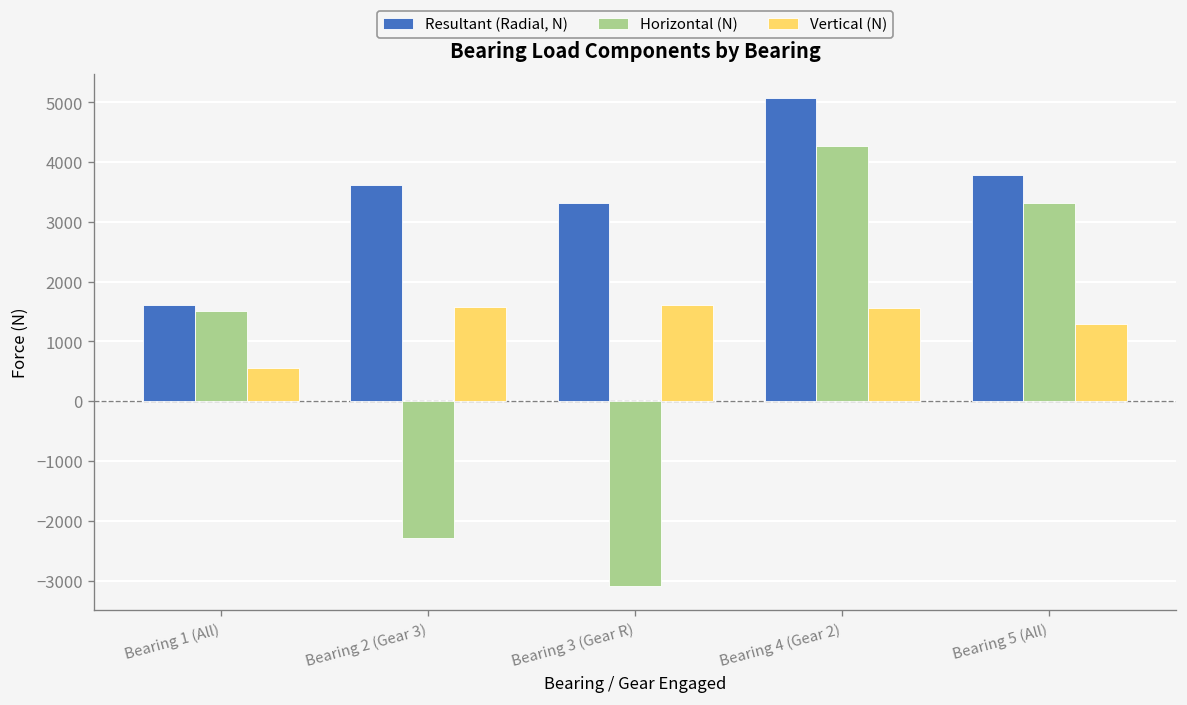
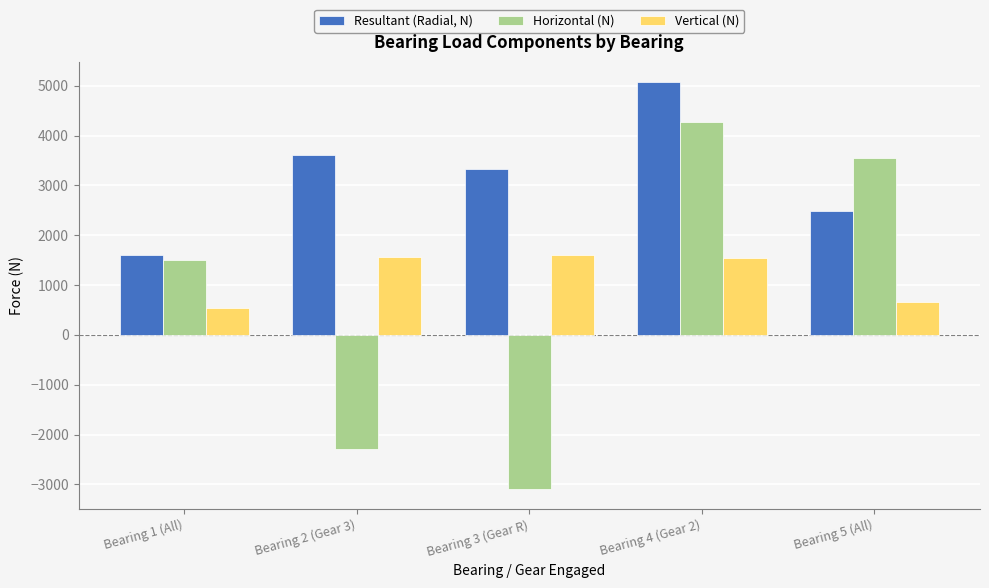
  {
    "Resultant (Radial, N)": {
      "Bearing 1 (All)": 1600,
      "Bearing 2 (Gear 3)": 3600,
      "Bearing 3 (Gear R)": 3300,
      "Bearing 4 (Gear 2)": 5100,
-     "Bearing 5 (All)": 3800
+     "Bearing 5 (All)": 2500
    },
    "Horizontal (N)": {
      "Bearing 1 (All)": 1500,
      "Bearing 2 (Gear 3)": -2300,
      "Bearing 3 (Gear R)": -3100,
      "Bearing 4 (Gear 2)": 4300,
-     "Bearing 5 (All)": 3300
+     "Bearing 5 (All)": 3600
    },
    "Vertical (N)": {
      "Bearing 1 (All)": 500,
      "Bearing 2 (Gear 3)": 1600,
      "Bearing 3 (Gear R)": 1600,
      "Bearing 4 (Gear 2)": 1600,
-     "Bearing 5 (All)": 1300
+     "Bearing 5 (All)": 700
    }
  }
